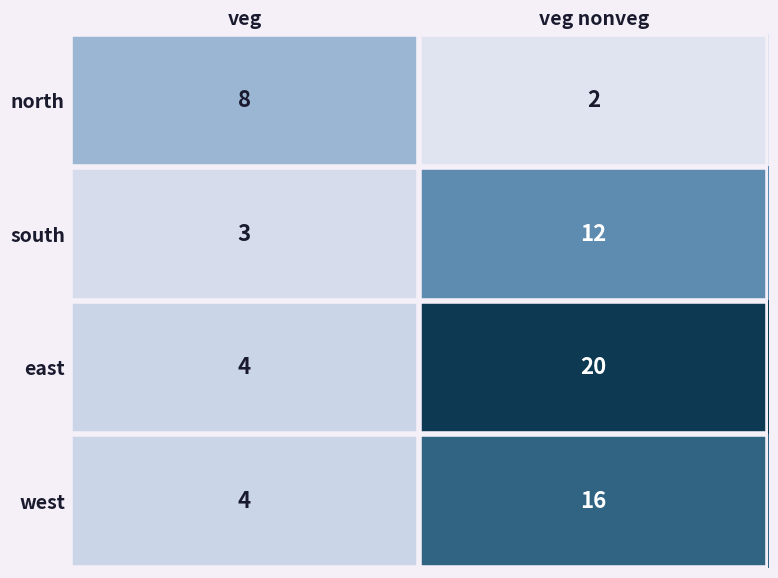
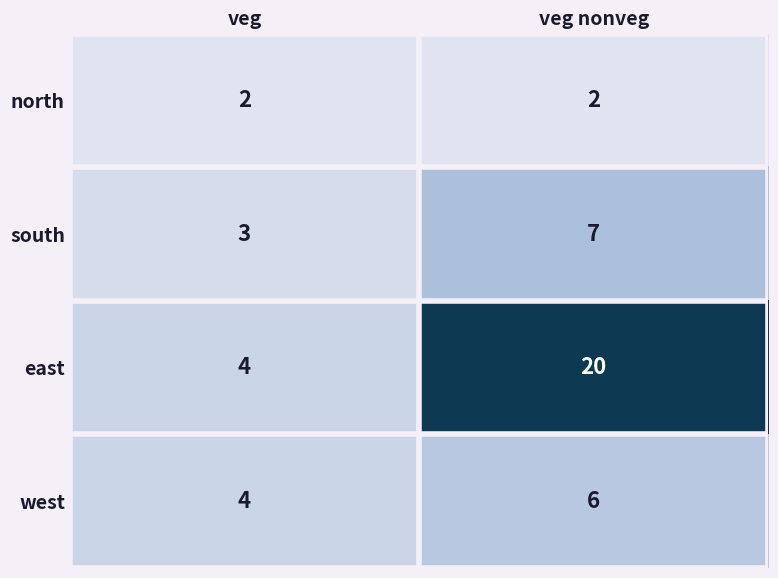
  {
    "north": {
-     "veg": 8,
+     "veg": 2,
      "veg nonveg": 2
    },
    "south": {
      "veg": 3,
-     "veg nonveg": 12
+     "veg nonveg": 7
    },
    "east": {
      "veg": 4,
      "veg nonveg": 20
    },
    "west": {
      "veg": 4,
-     "veg nonveg": 16
+     "veg nonveg": 6
    }
  }
